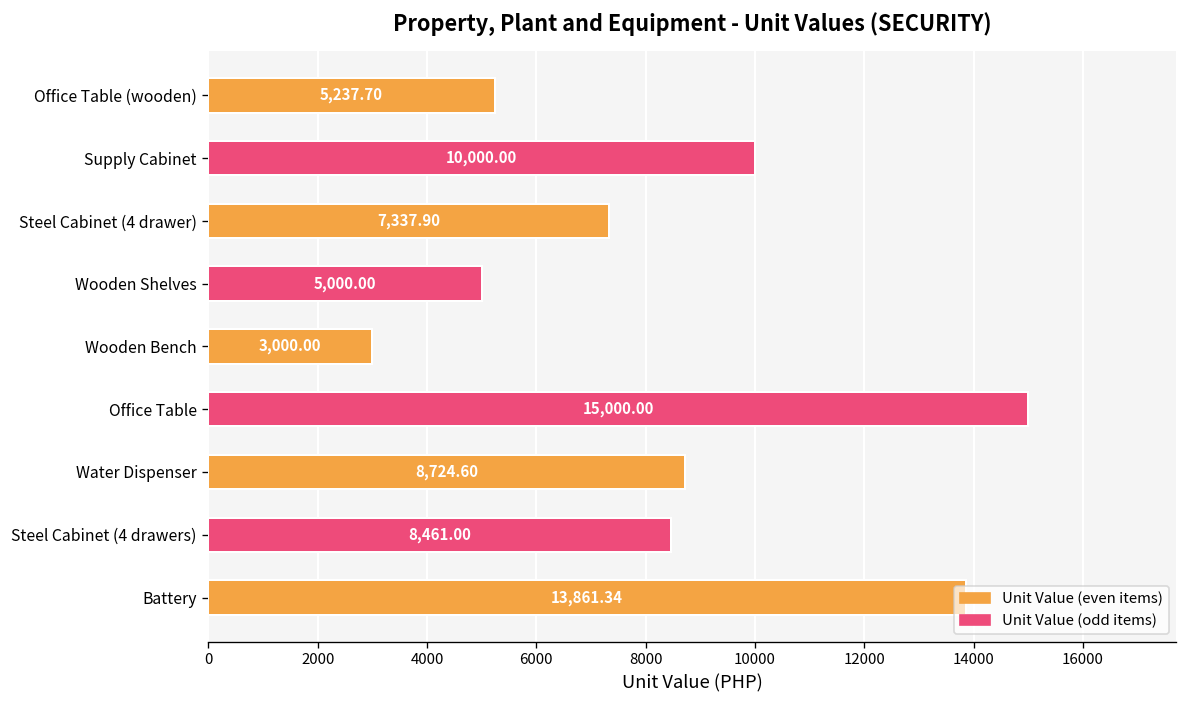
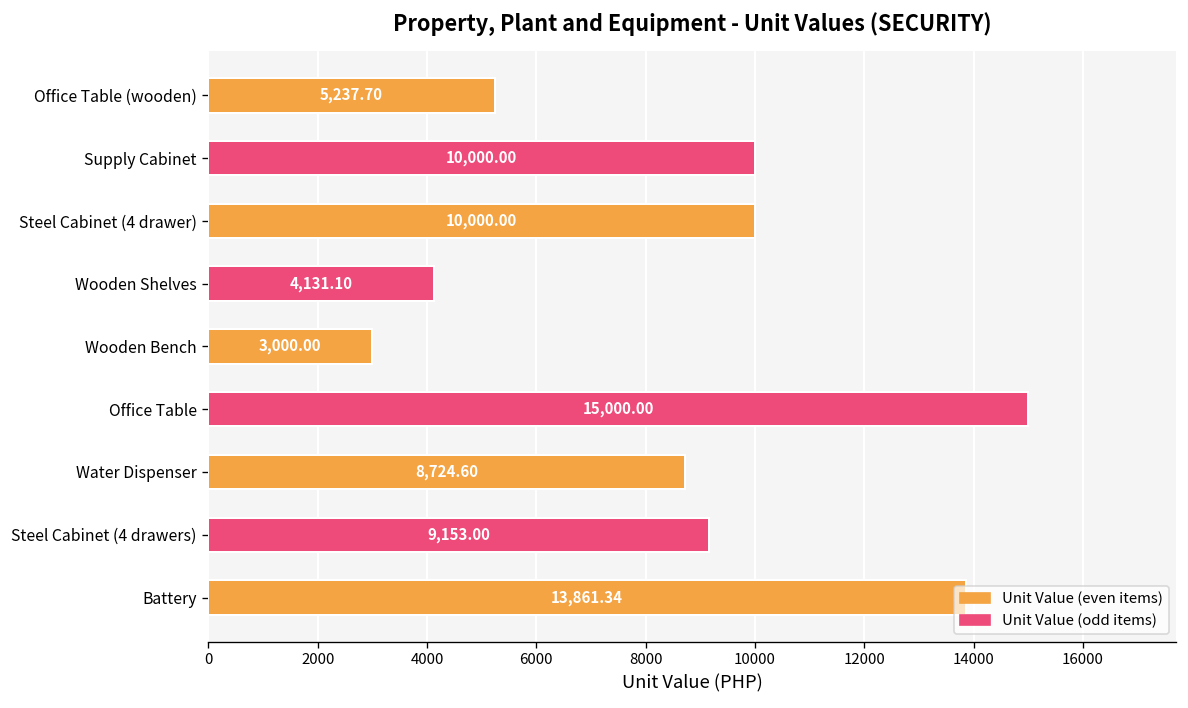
  {
    "Office Table (wooden)": "5,237.70",
    "Supply Cabinet": "10,000.00",
-   "Steel Cabinet (4 drawer)": "7,337.90",
-   "Wooden Shelves": "5,000.00",
+   "Steel Cabinet (4 drawer)": "10,000.00",
+   "Wooden Shelves": "4,131.10",
    "Wooden Bench": "3,000.00",
    "Office Table": "15,000.00",
    "Water Dispenser": "8,724.60",
-   "Steel Cabinet (4 drawers)": "8,461.00"
+   "Steel Cabinet (4 drawers)": "9,153.00"
  }
